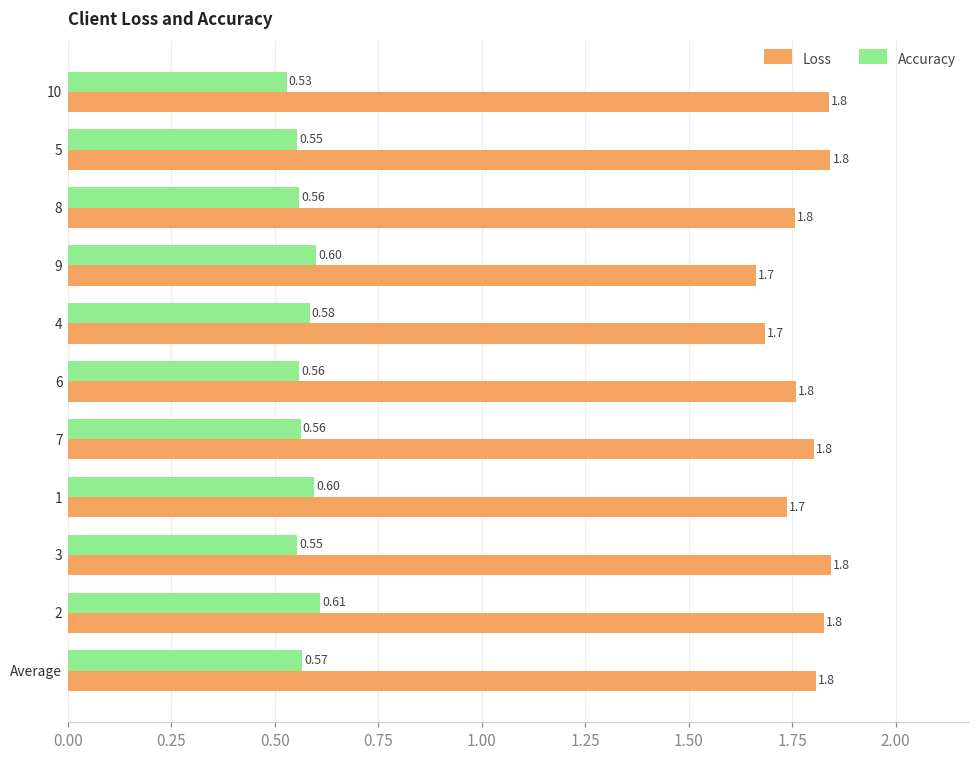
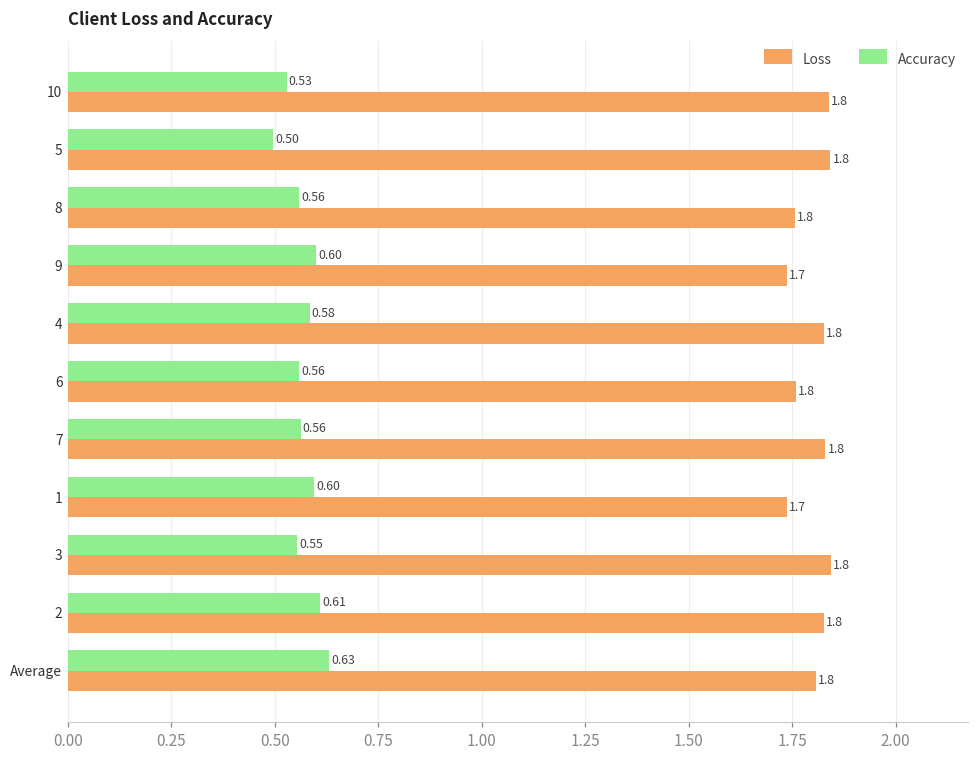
  {
    "Loss": {
      "10": 1.8,
      "5": 1.8,
      "8": 1.8,
-     "9": 1.66,
-     "4": 1.7,
+     "9": 1.74,
+     "4": 1.8,
      "6": 1.8,
-     "7": 1.80,
+     "7": 1.83,
      "1": 1.7,
      "3": 1.8,
      "2": 1.8,
      "Average": 1.8
    },
    "Accuracy": {
      "10": 0.53,
-     "5": 0.55,
+     "5": 0.50,
      "8": 0.56,
      "9": 0.60,
      "4": 0.58,
      "6": 0.56,
      "7": 0.56,
      "1": 0.60,
      "3": 0.55,
      "2": 0.61,
-     "Average": 0.57
+     "Average": 0.63
    }
  }
